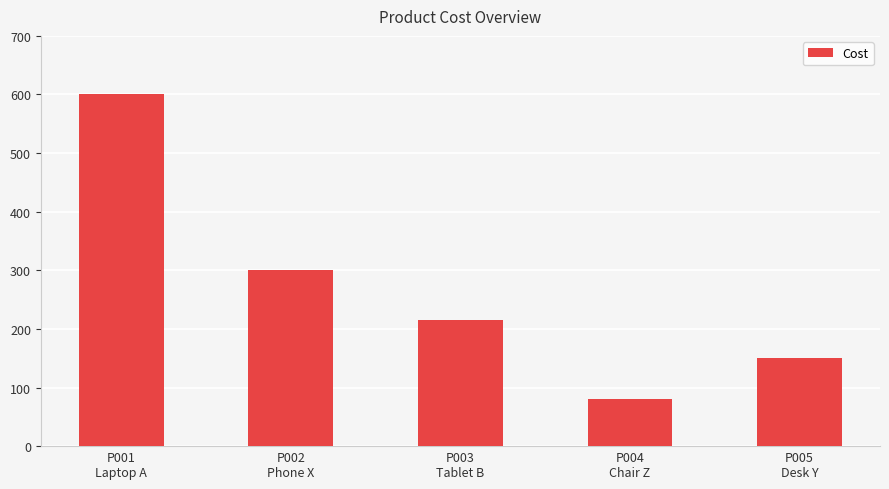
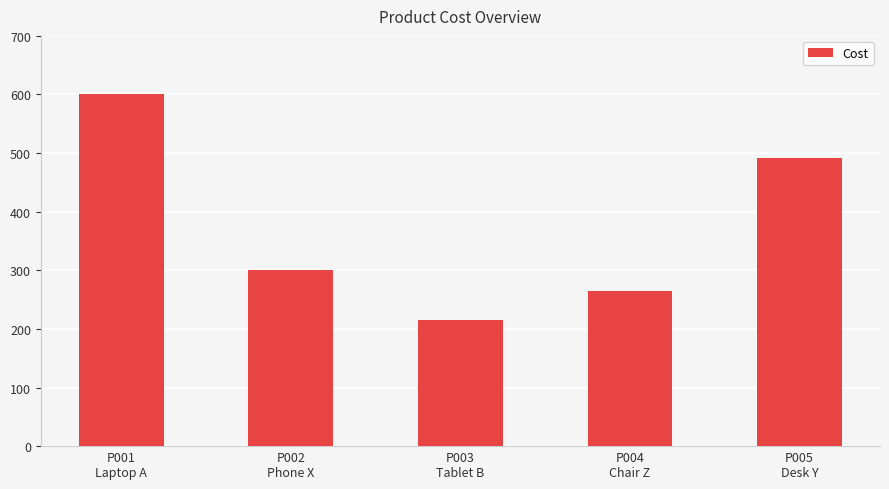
  {
    "P001 Laptop A": 600,
    "P002 Phone X": 300,
    "P003 Tablet B": 220,
-   "P004 Chair Z": 80,
-   "P005 Desk Y": 150
+   "P004 Chair Z": 270,
+   "P005 Desk Y": 490
  }
